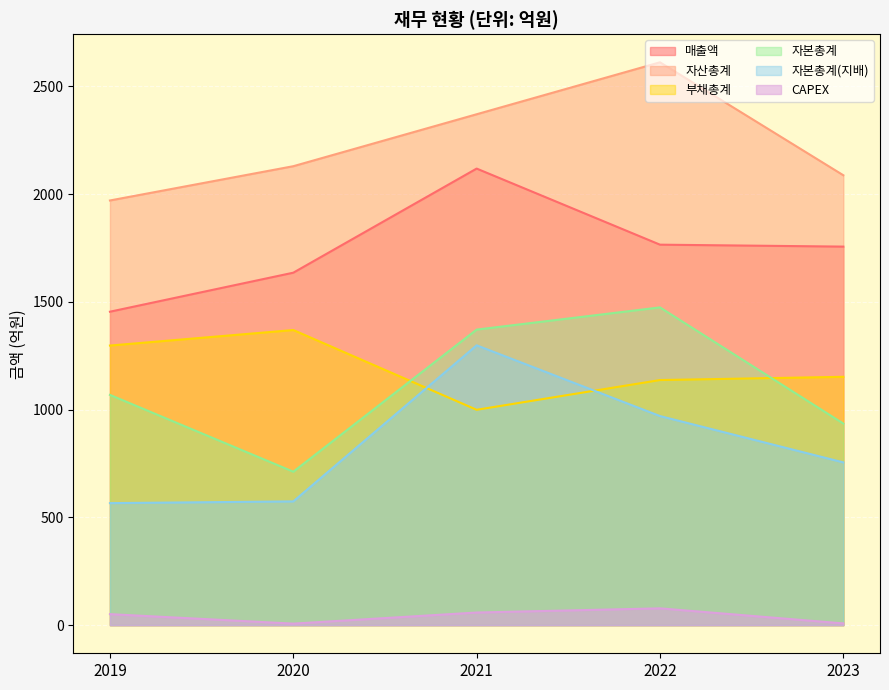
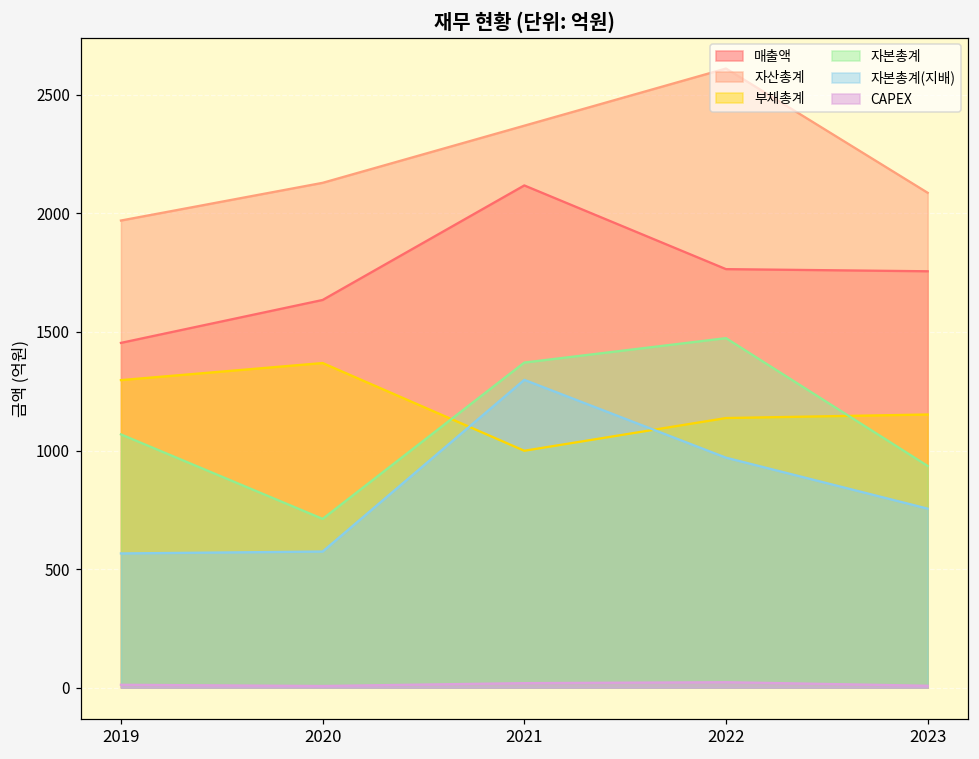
  {
    "부채총계": {
      "2019": 1300,
      "2020": 1370,
      "2021": 1000,
      "2022": 1140,
      "2023": 1150
    },
    "자본총계": {
      "2019": 1070,
      "2020": 710,
      "2021": 1370,
      "2022": 1470,
      "2023": 940
    },
    "자본총계(지배)": {
      "2019": 570,
      "2020": 570,
      "2021": 1300,
      "2022": 970,
      "2023": 760
    },
    "CAPEX": {
-     "2019": 50,
+     "2019": 10,
      "2020": 10,
-     "2021": 60,
-     "2022": 80,
+     "2021": 20,
+     "2022": 20,
      "2023": 10
    }
  }
